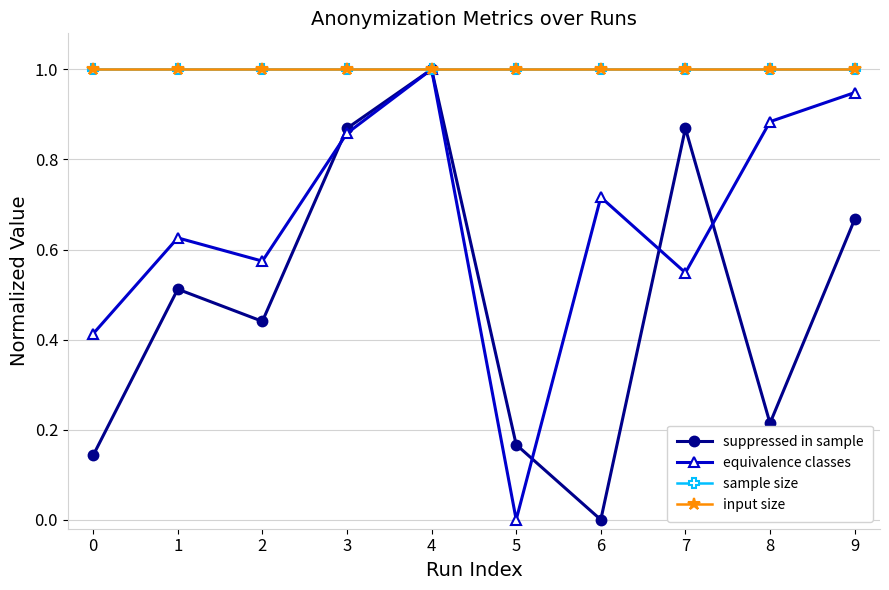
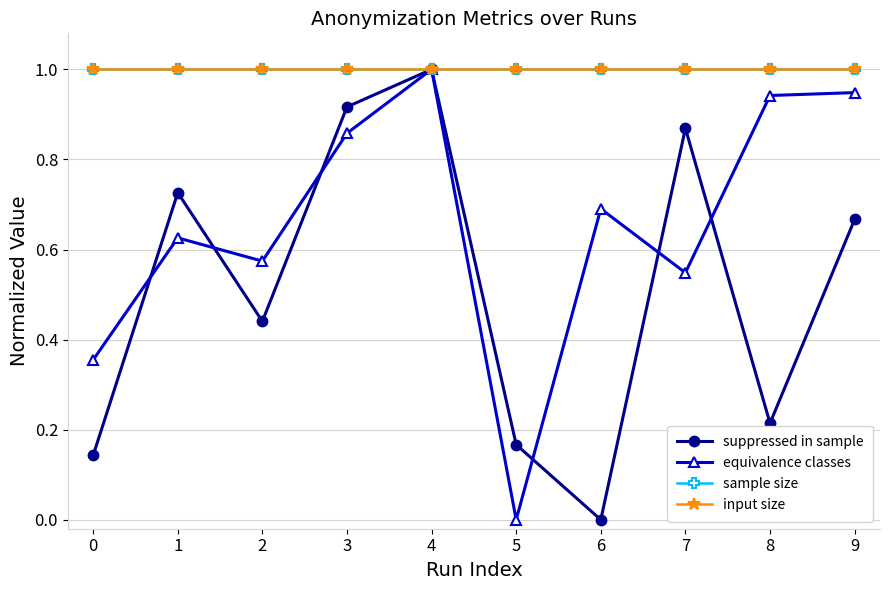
  {
    "suppressed in sample": {
      "0": 0.14,
-     "1": 0.51,
+     "1": 0.73,
      "2": 0.44,
-     "3": 0.87,
+     "3": 0.92,
      "5": 0.17,
      "6": 0.00,
      "7": 0.87,
      "8": 0.21,
      "9": 0.67
    },
    "equivalence classes": {
-     "0": 0.41,
+     "0": 0.35,
      "1": 0.63,
      "2": 0.57,
      "3": 0.86,
      "5": 0.00,
-     "6": 0.72,
+     "6": 0.69,
      "7": 0.55,
-     "8": 0.88,
+     "8": 0.94,
      "9": 0.95
    },
    "input size": {
      "0": 1.00,
      "1": 1.00,
      "2": 1.00,
      "3": 1.00,
      "5": 1.00,
      "6": 1.00,
      "7": 1.00,
      "8": 1.00,
      "9": 1.00
    }
  }
